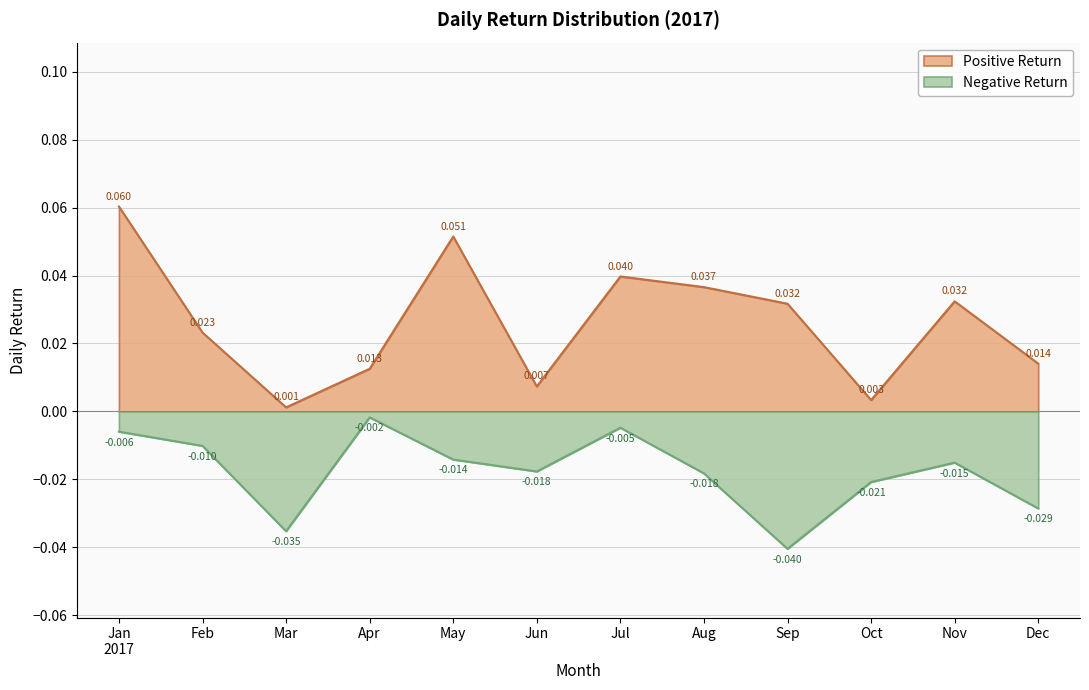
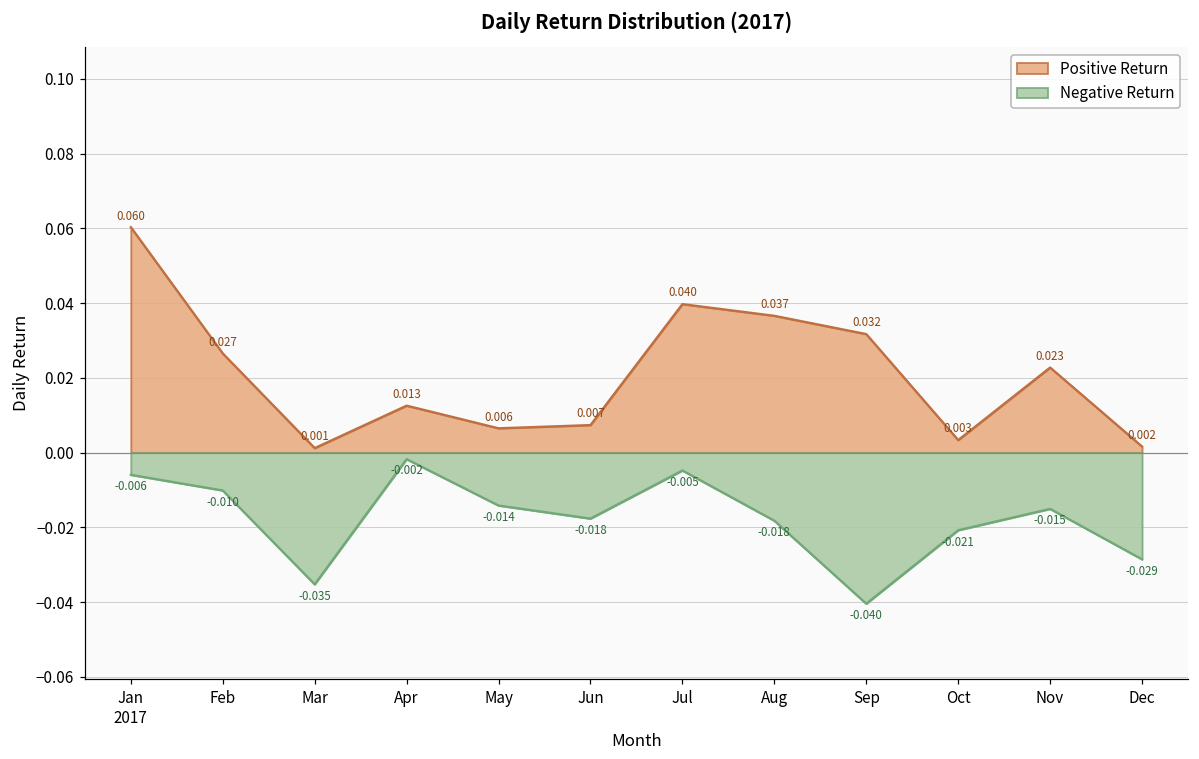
  {
    "Positive Return": {
      "Jan 2017": 0.060,
-     "Feb": 0.023,
+     "Feb": 0.027,
      "Mar": 0.001,
      "Apr": 0.013,
-     "May": 0.051,
+     "May": 0.006,
      "Jun": 0.007,
      "Jul": 0.040,
      "Aug": 0.037,
      "Sep": 0.032,
      "Oct": 0.003,
-     "Nov": 0.032,
-     "Dec": 0.014
+     "Nov": 0.023,
+     "Dec": 0.002
    }
  }
